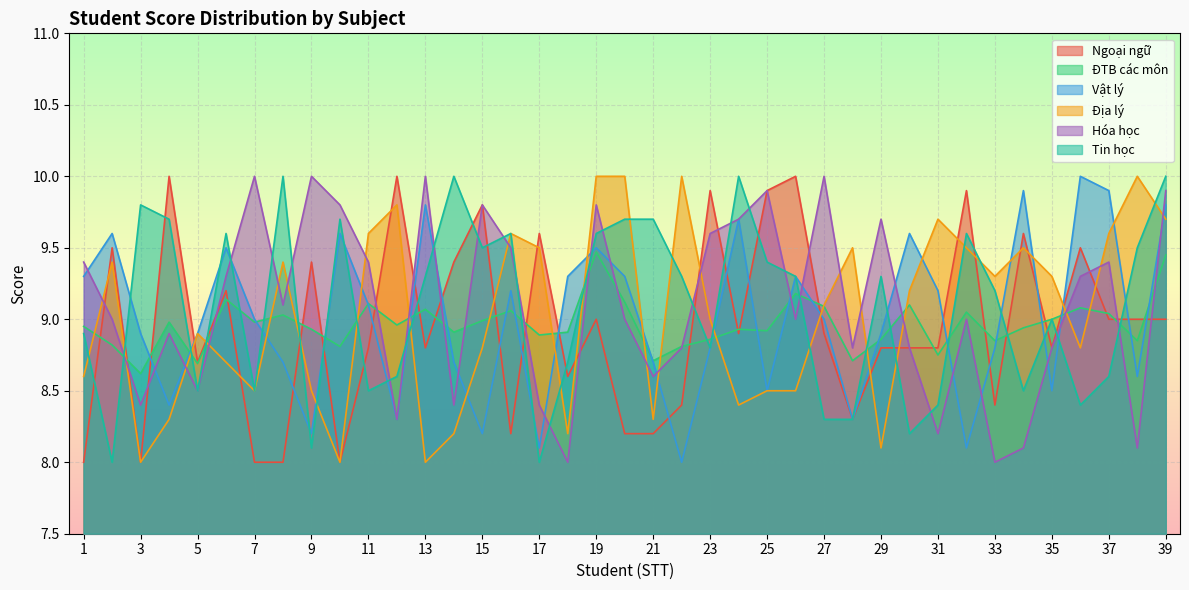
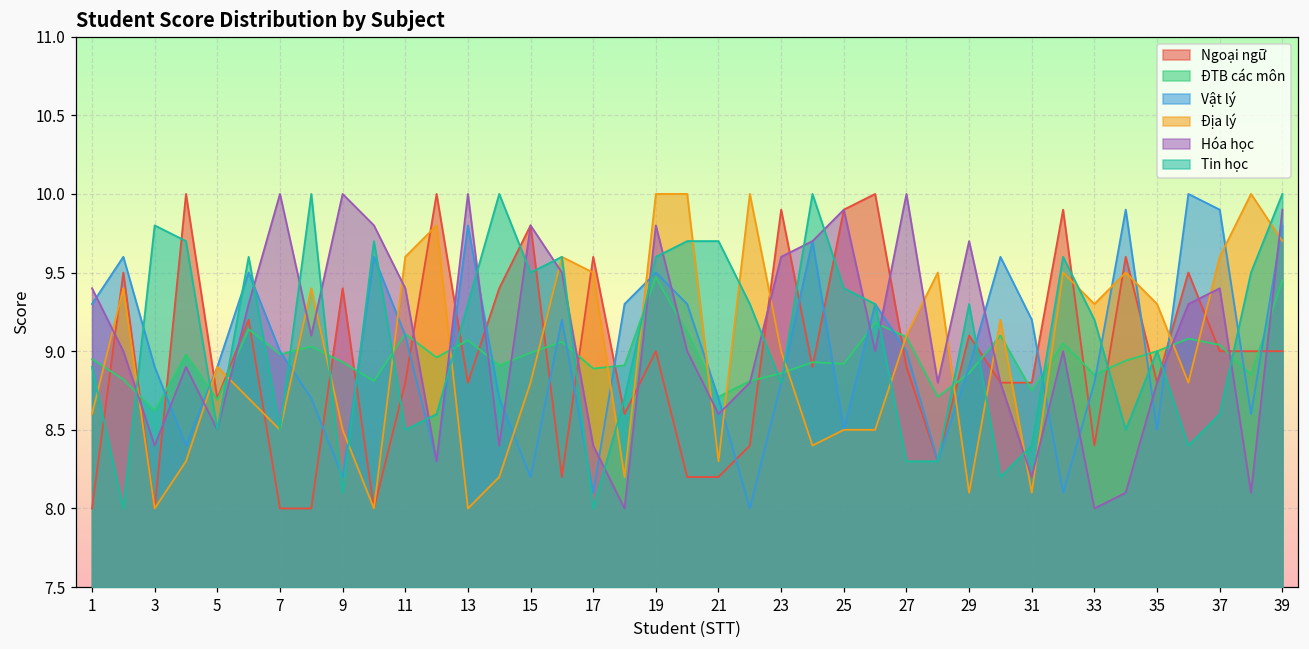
  {
    "Ngoại ngữ": {
      "1": 8.0,
      "7": 8.0,
      "9": 9.4,
      "11": 8.8,
      "13": 8.8,
      "17": 9.6,
      "19": 9.0,
      "21": 8.2,
      "23": 9.9,
      "27": 8.9,
-     "29": 8.8,
+     "29": 9.1,
      "31": 8.8,
      "33": 8.4,
      "37": 9.0,
      "39": 9.0
    },
    "Vật lý": {
      "1": 9.3,
      "3": 8.9,
      "7": 9.0,
      "9": 8.2,
      "13": 9.8,
      "15": 8.2,
      "17": 8.1,
      "19": 9.5,
      "27": 9.0,
      "29": 8.9,
      "31": 9.2,
      "33": 8.8,
      "35": 8.5,
      "37": 9.9,
      "39": 9.8
    },
    "Địa lý": {
      "1": 8.6,
      "9": 8.5,
      "11": 9.6,
      "13": 8.0,
      "15": 8.8,
      "17": 9.5,
      "19": 10.0,
      "21": 8.3,
      "23": 9.0,
      "29": 8.1,
-     "31": 9.7,
+     "31": 8.1,
      "33": 9.3,
      "35": 9.3,
      "37": 9.6,
      "39": 9.7
    },
    "Hóa học": {
      "1": 9.4,
      "3": 8.4,
      "7": 10.0,
      "9": 10.0,
      "11": 9.4,
      "13": 10.0,
      "17": 8.4,
      "19": 9.8,
      "21": 8.6,
      "23": 9.6,
      "27": 10.0,
      "29": 9.7,
      "31": 8.2,
      "33": 8.0,
      "37": 9.4,
      "39": 9.9
    }
  }
